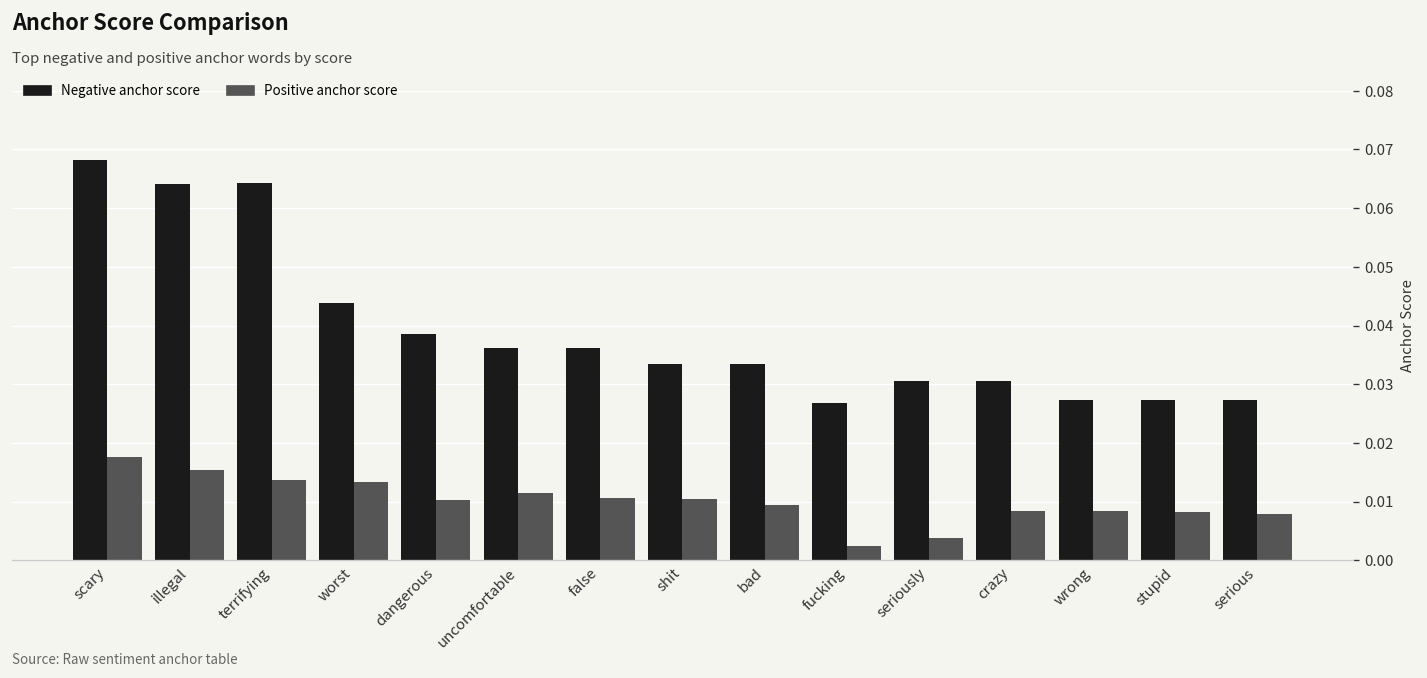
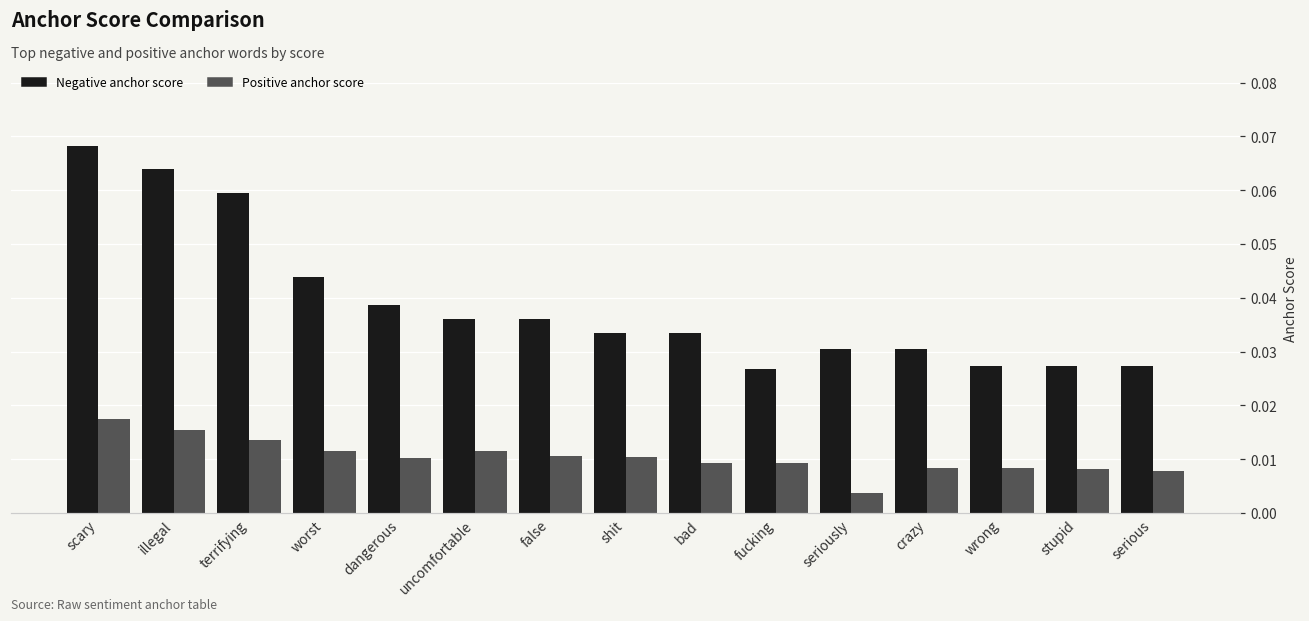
  {
    "Negative anchor score": {
      "scary": 0.068,
      "illegal": 0.064,
-     "terrifying": 0.064,
+     "terrifying": 0.060,
      "worst": 0.044,
      "dangerous": 0.039,
      "uncomfortable": 0.036,
      "false": 0.036,
      "shit": 0.033,
      "bad": 0.033,
      "fucking": 0.027,
      "seriously": 0.031,
      "crazy": 0.031,
      "wrong": 0.027,
      "stupid": 0.027,
      "serious": 0.027
    },
    "Positive anchor score": {
      "scary": 0.018,
      "illegal": 0.015,
      "terrifying": 0.014,
-     "worst": 0.013,
+     "worst": 0.012,
      "dangerous": 0.010,
      "uncomfortable": 0.012,
      "false": 0.011,
      "shit": 0.010,
      "bad": 0.009,
-     "fucking": 0.002,
+     "fucking": 0.009,
      "seriously": 0.004,
      "crazy": 0.008,
      "wrong": 0.008,
      "stupid": 0.008,
      "serious": 0.008
    }
  }
